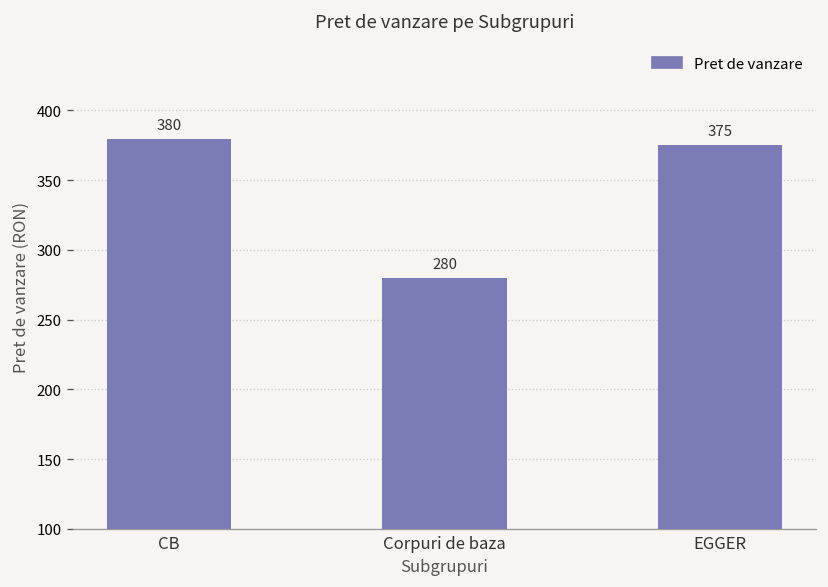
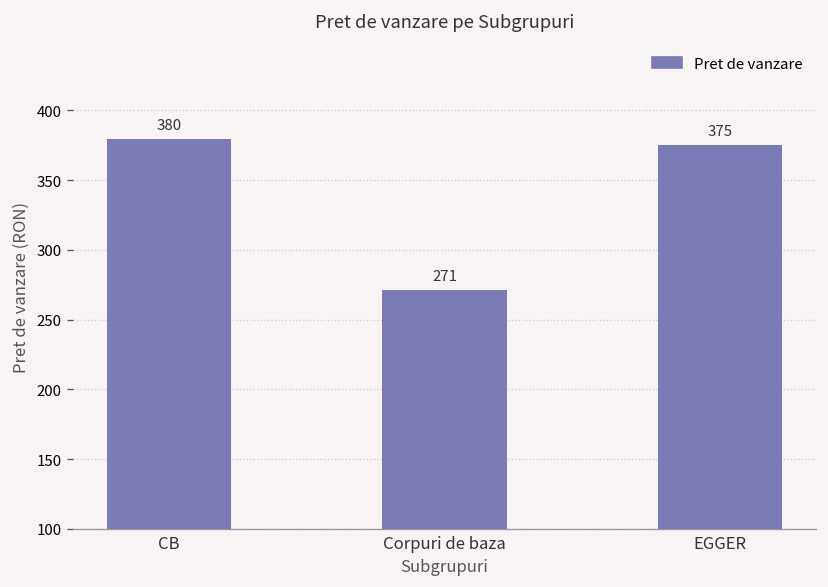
  {
    "CB": 380,
-   "Corpuri de baza": 280,
+   "Corpuri de baza": 271,
    "EGGER": 375
  }
